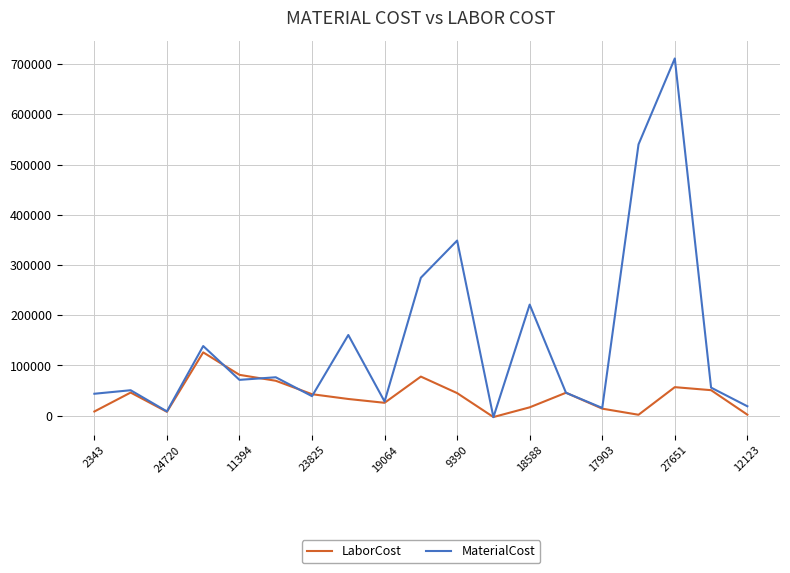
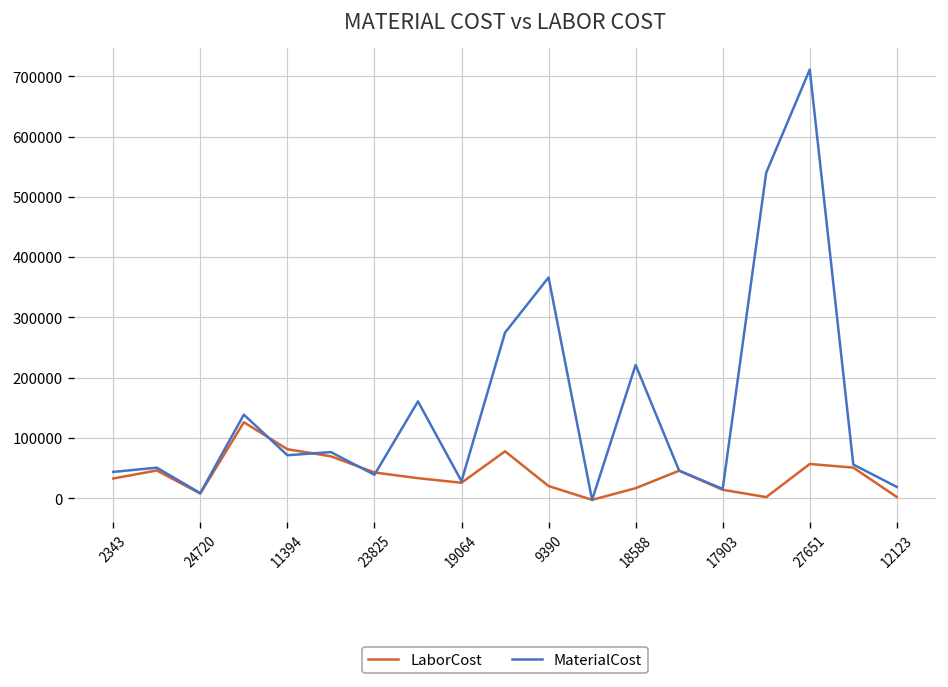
  {
    "LaborCost": {
-     "2343": 10000,
+     "2343": 30000,
      "11394": 80000,
-     "9390": 50000,
+     "9390": 20000,
      "18588": 20000,
      "27651": 60000,
      "12123": 0
    },
    "MaterialCost": {
      "2343": 40000,
      "11394": 70000,
-     "9390": 350000,
+     "9390": 370000,
      "18588": 220000,
      "27651": 710000,
      "12123": 20000
    }
  }
